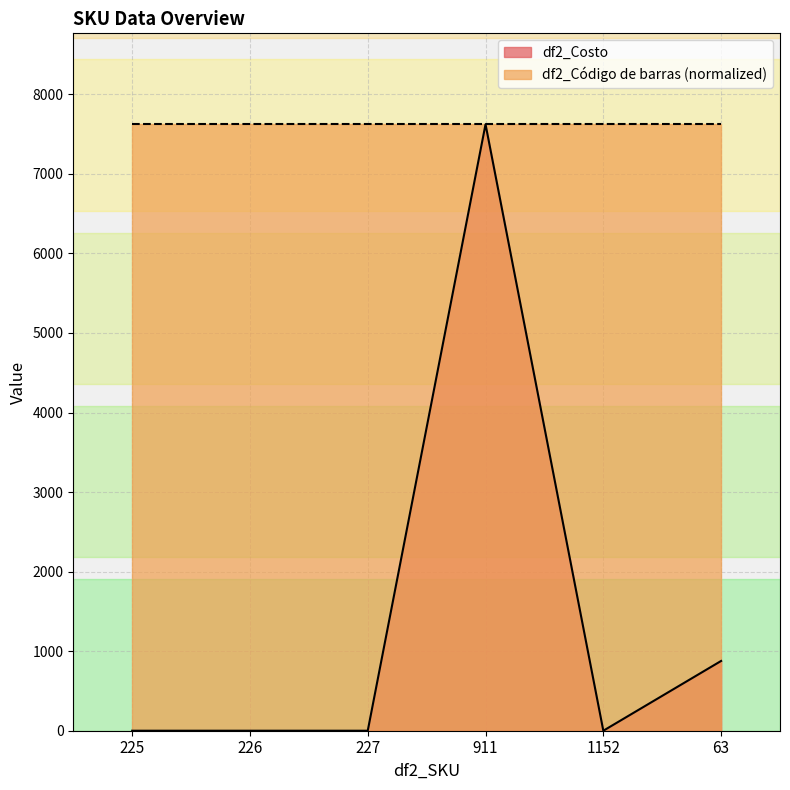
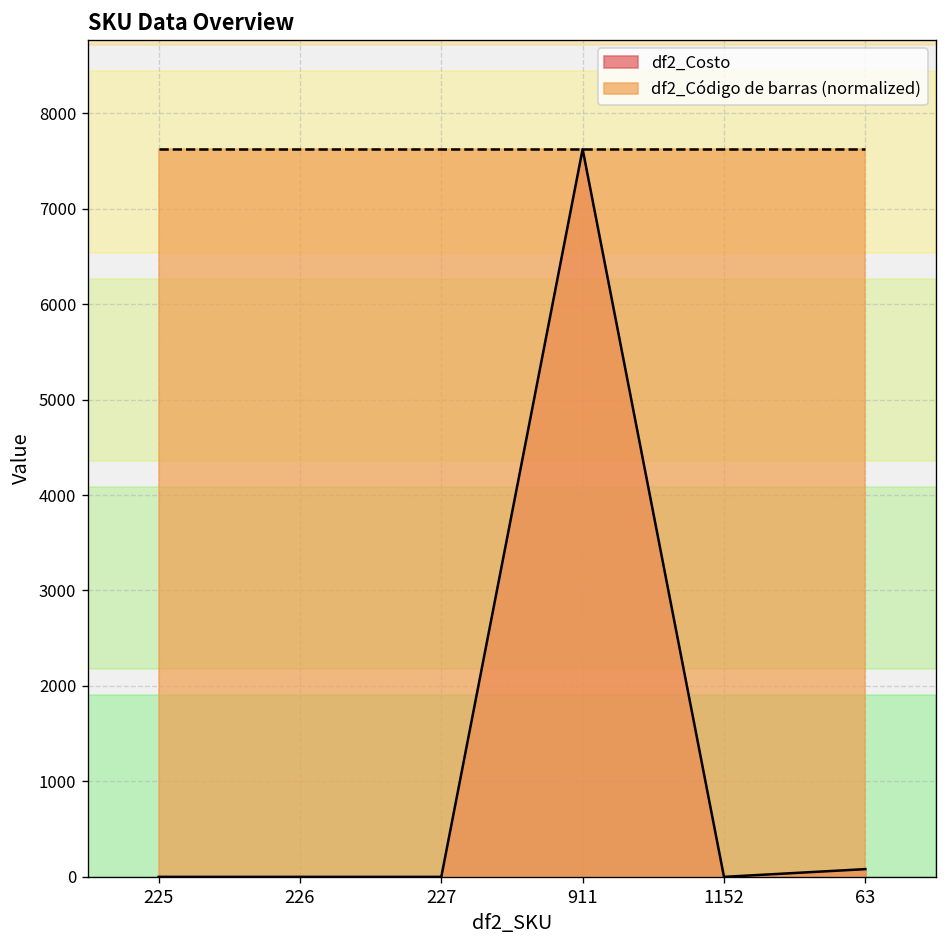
  {
    "df2_Costo": {
      "225": 0,
      "226": 0,
      "227": 0,
      "1152": 0,
-     "63": 900
+     "63": 100
    },
    "df2_Código de barras (normalized)": {
      "225": 7600,
      "226": 7600,
      "227": 7600,
      "1152": 7600,
      "63": 7600
    }
  }
